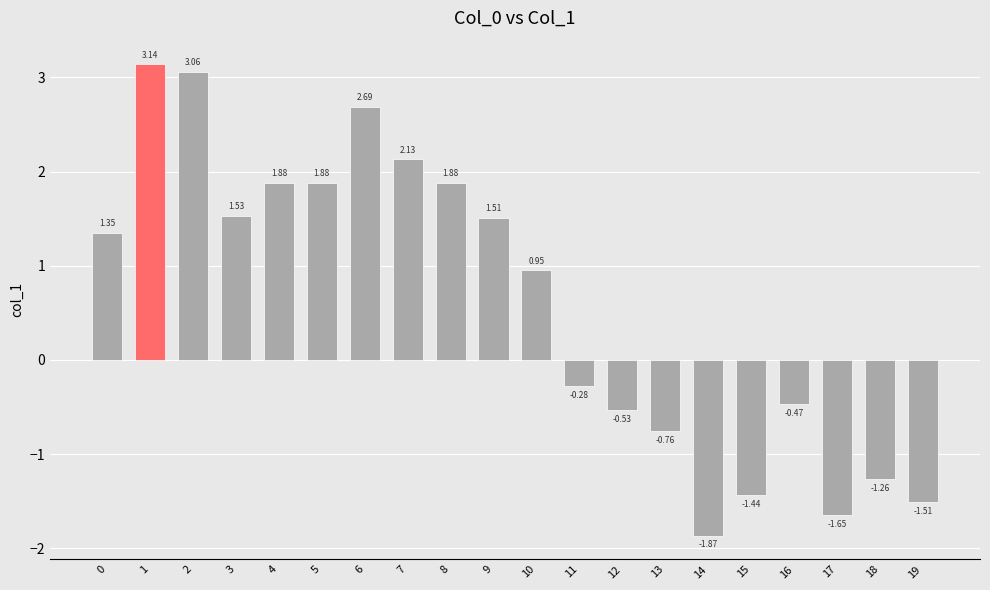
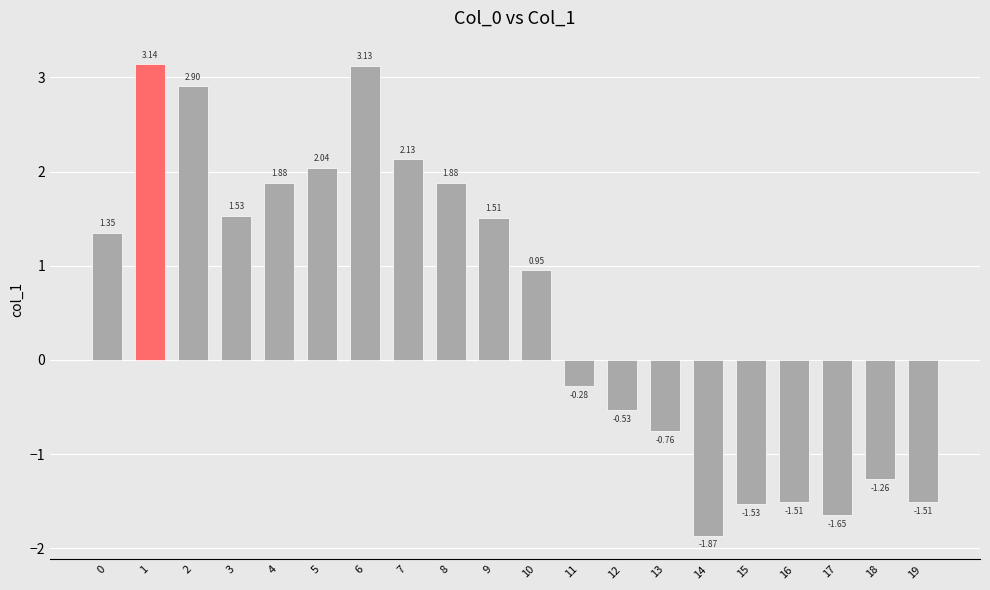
  {
    "0": 1.35,
    "1": 3.14,
-   "2": 3.06,
+   "2": 2.90,
    "3": 1.53,
    "4": 1.88,
-   "5": 1.88,
-   "6": 2.69,
+   "5": 2.04,
+   "6": 3.13,
    "7": 2.13,
    "8": 1.88,
    "9": 1.51,
    "10": 0.95,
    "11": -0.28,
    "12": -0.53,
    "13": -0.76,
    "14": -1.87,
-   "15": -1.44,
-   "16": -0.47,
+   "15": -1.53,
+   "16": -1.51,
    "17": -1.65,
    "18": -1.26,
    "19": -1.51
  }
